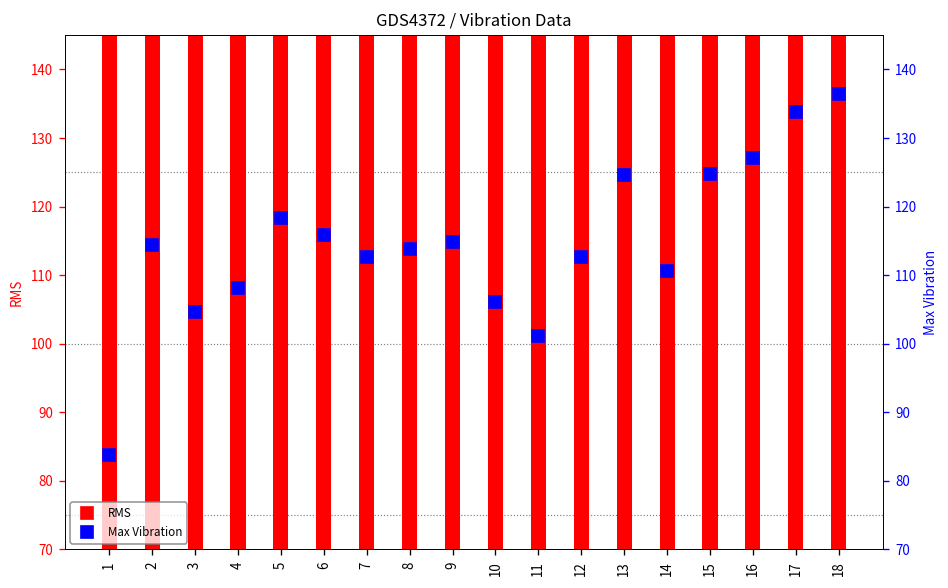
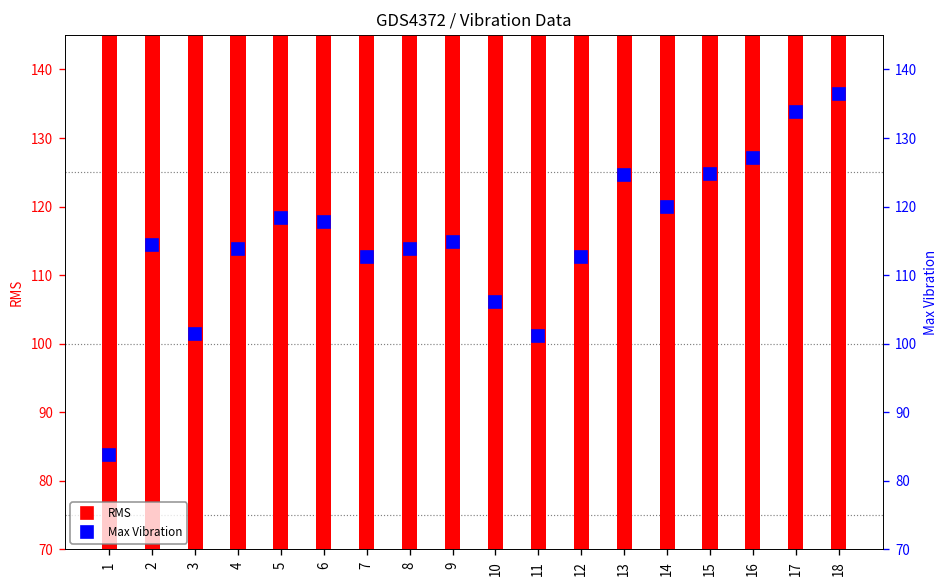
  {
    "Max Vibration": {
      "1": 84,
      "2": 114,
-     "3": 105,
-     "4": 108,
+     "3": 101,
+     "4": 114,
      "5": 118,
-     "6": 116,
+     "6": 118,
      "7": 113,
      "8": 114,
      "9": 115,
      "10": 106,
      "11": 101,
      "12": 113,
      "13": 125,
-     "14": 111,
+     "14": 120,
      "15": 125,
      "16": 127,
      "17": 134,
      "18": 136
    }
  }
